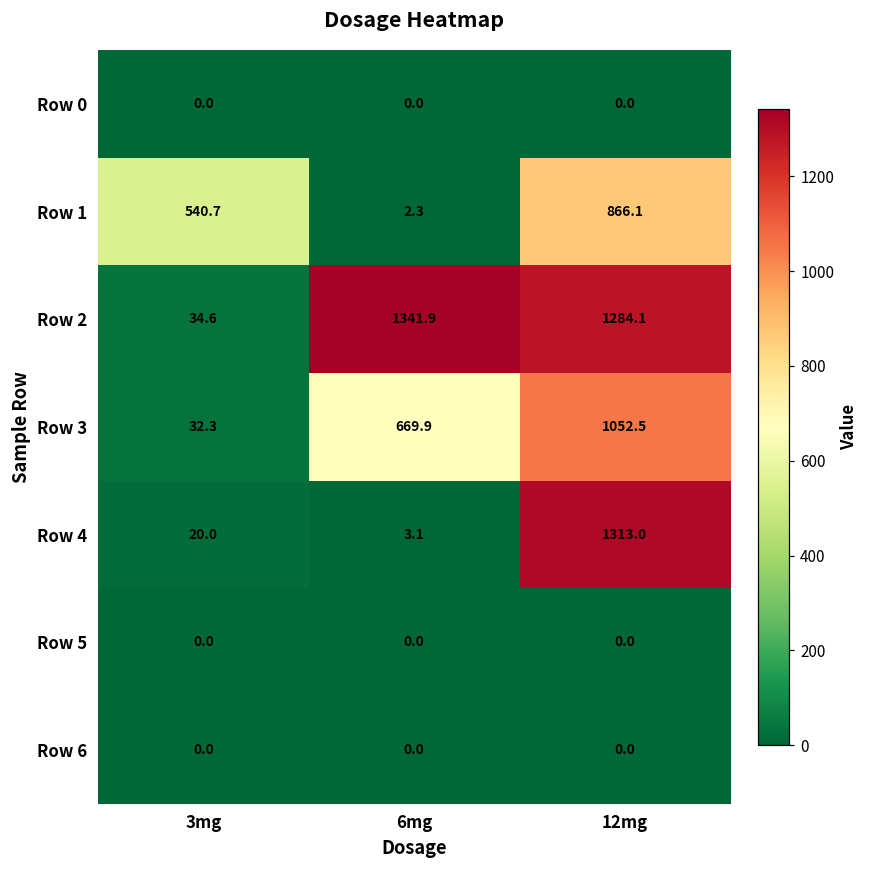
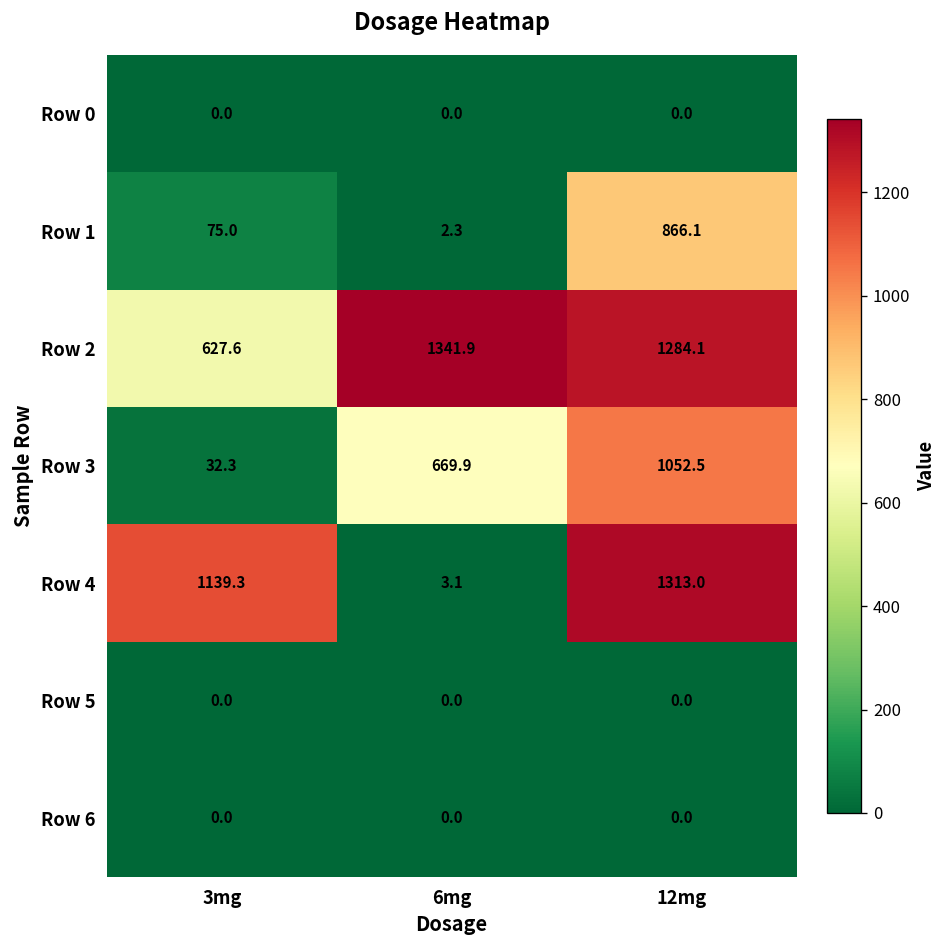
  {
    "Row 0": {
      "3mg": 0.0,
      "6mg": 0.0,
      "12mg": 0.0
    },
    "Row 1": {
-     "3mg": 540.7,
+     "3mg": 75.0,
      "6mg": 2.3,
      "12mg": 866.1
    },
    "Row 2": {
-     "3mg": 34.6,
+     "3mg": 627.6,
      "6mg": 1341.9,
      "12mg": 1284.1
    },
    "Row 3": {
      "3mg": 32.3,
      "6mg": 669.9,
      "12mg": 1052.5
    },
    "Row 4": {
-     "3mg": 20.0,
+     "3mg": 1139.3,
      "6mg": 3.1,
      "12mg": 1313.0
    },
    "Row 5": {
      "3mg": 0.0,
      "6mg": 0.0,
      "12mg": 0.0
    },
    "Row 6": {
      "3mg": 0.0,
      "6mg": 0.0,
      "12mg": 0.0
    }
  }
